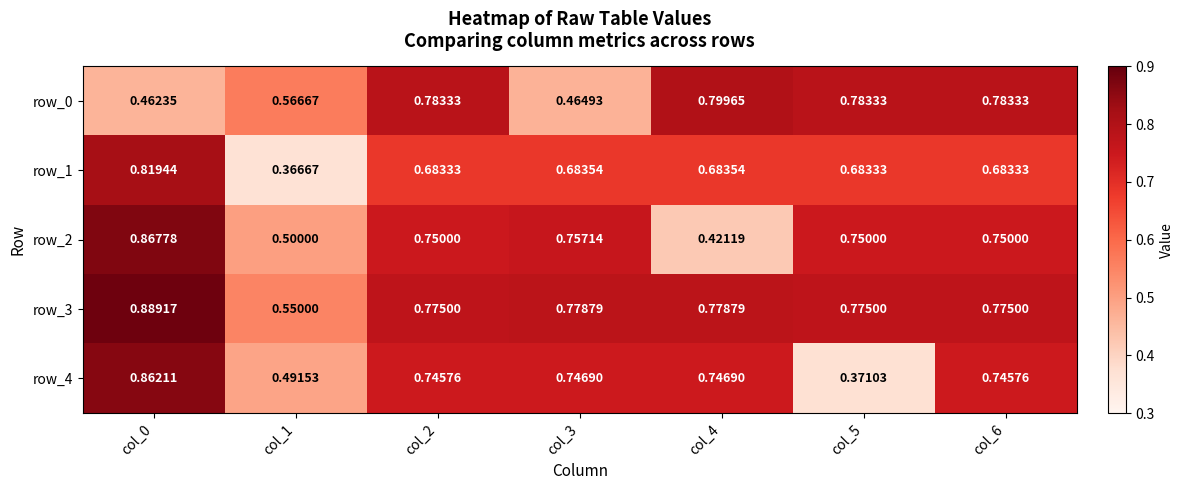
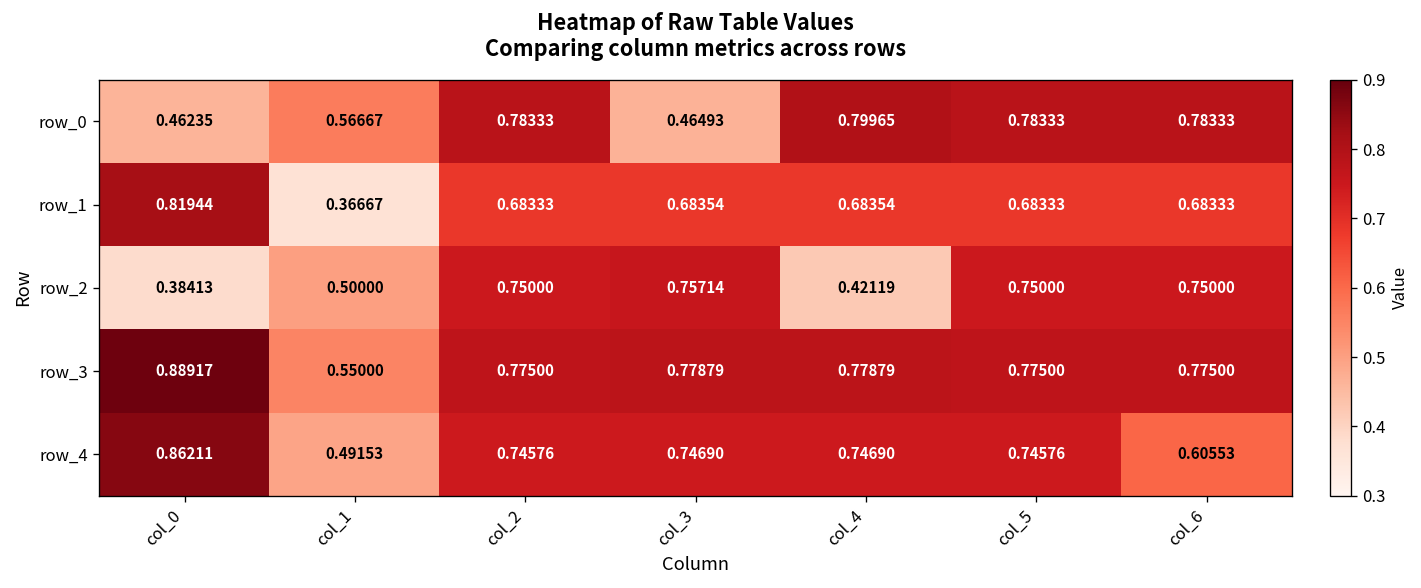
  {
    "row_0": {
      "col_0": 0.46235,
      "col_1": 0.56667,
      "col_2": 0.78333,
      "col_3": 0.46493,
      "col_4": 0.79965,
      "col_5": 0.78333,
      "col_6": 0.78333
    },
    "row_1": {
      "col_0": 0.81944,
      "col_1": 0.36667,
      "col_2": 0.68333,
      "col_3": 0.68354,
      "col_4": 0.68354,
      "col_5": 0.68333,
      "col_6": 0.68333
    },
    "row_2": {
-     "col_0": 0.86778,
+     "col_0": 0.38413,
      "col_1": 0.50000,
      "col_2": 0.75000,
      "col_3": 0.75714,
      "col_4": 0.42119,
      "col_5": 0.75000,
      "col_6": 0.75000
    },
    "row_3": {
      "col_0": 0.88917,
      "col_1": 0.55000,
      "col_2": 0.77500,
      "col_3": 0.77879,
      "col_4": 0.77879,
      "col_5": 0.77500,
      "col_6": 0.77500
    },
    "row_4": {
      "col_0": 0.86211,
      "col_1": 0.49153,
      "col_2": 0.74576,
      "col_3": 0.74690,
      "col_4": 0.74690,
-     "col_5": 0.37103,
-     "col_6": 0.74576
+     "col_5": 0.74576,
+     "col_6": 0.60553
    }
  }
